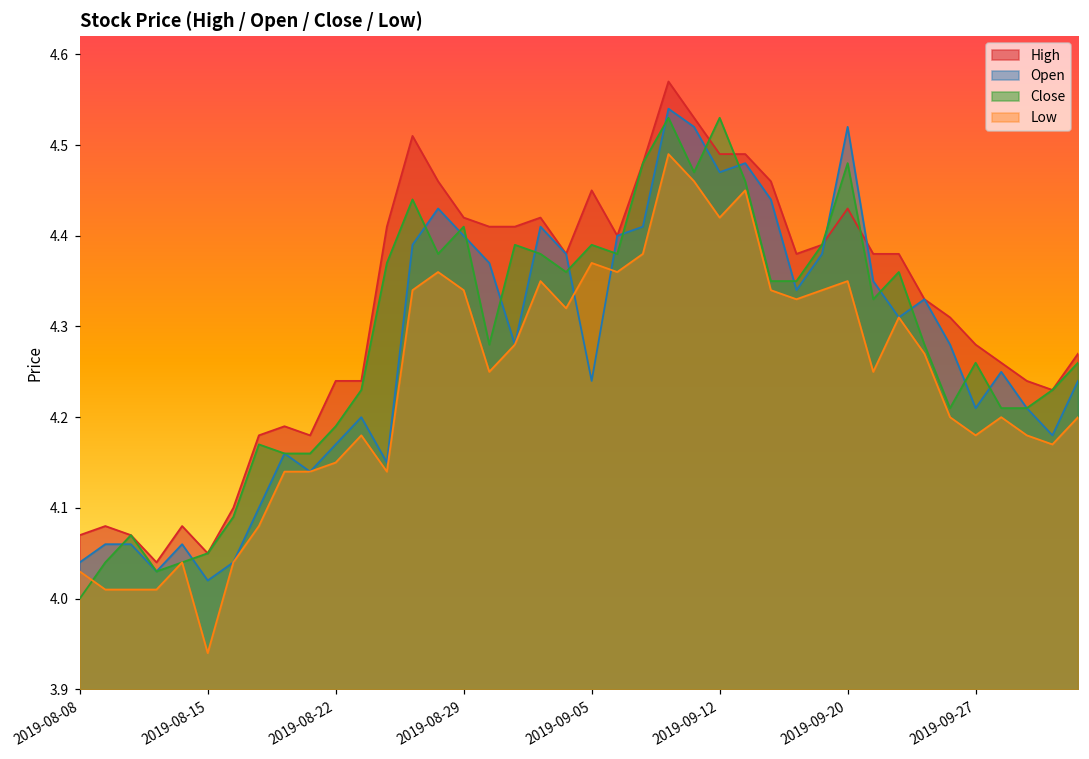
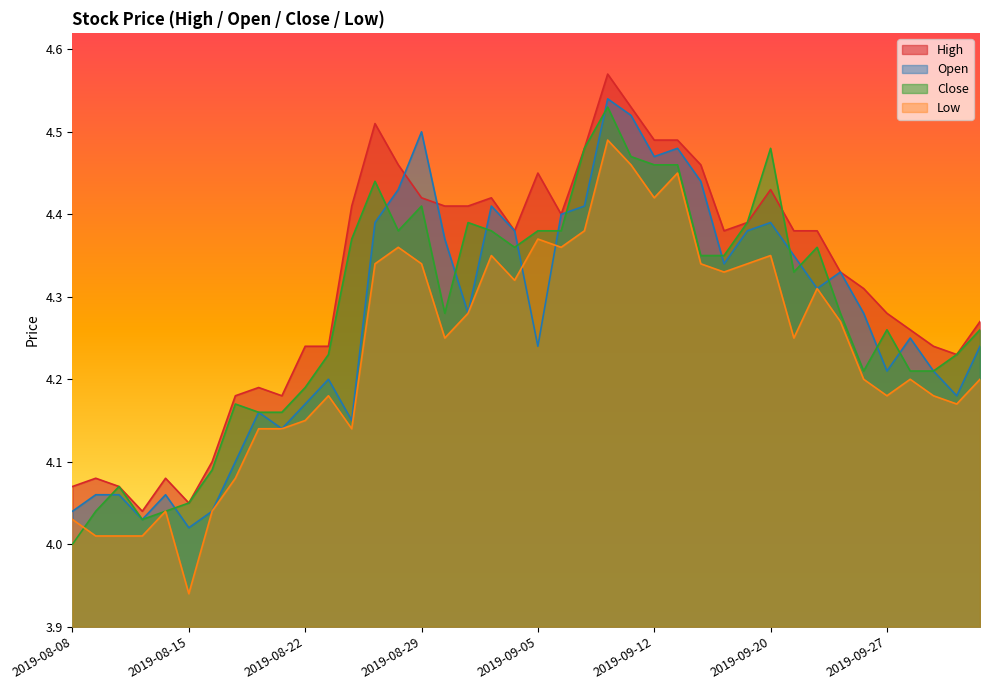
  {
    "Open": {
      "2019-08-08": 4.04,
      "2019-08-15": 4.02,
      "2019-08-22": 4.17,
-     "2019-08-29": 4.4,
+     "2019-08-29": 4.5,
      "2019-09-05": 4.24,
      "2019-09-12": 4.47,
-     "2019-09-20": 4.52,
+     "2019-09-20": 4.39,
      "2019-09-27": 4.21
    },
    "Close": {
      "2019-08-08": 4.00,
      "2019-08-22": 4.19,
      "2019-08-29": 4.41,
-     "2019-09-05": 4.39,
-     "2019-09-12": 4.53,
+     "2019-09-05": 4.38,
+     "2019-09-12": 4.46,
      "2019-09-20": 4.48,
      "2019-09-27": 4.26
    }
  }
